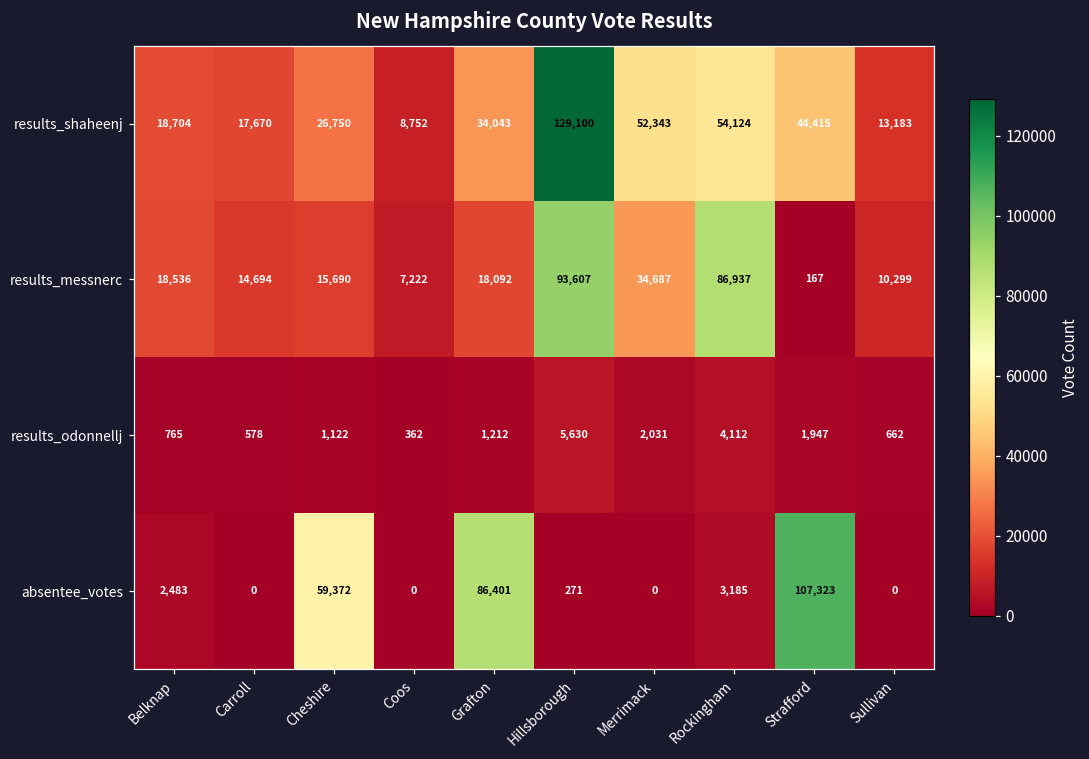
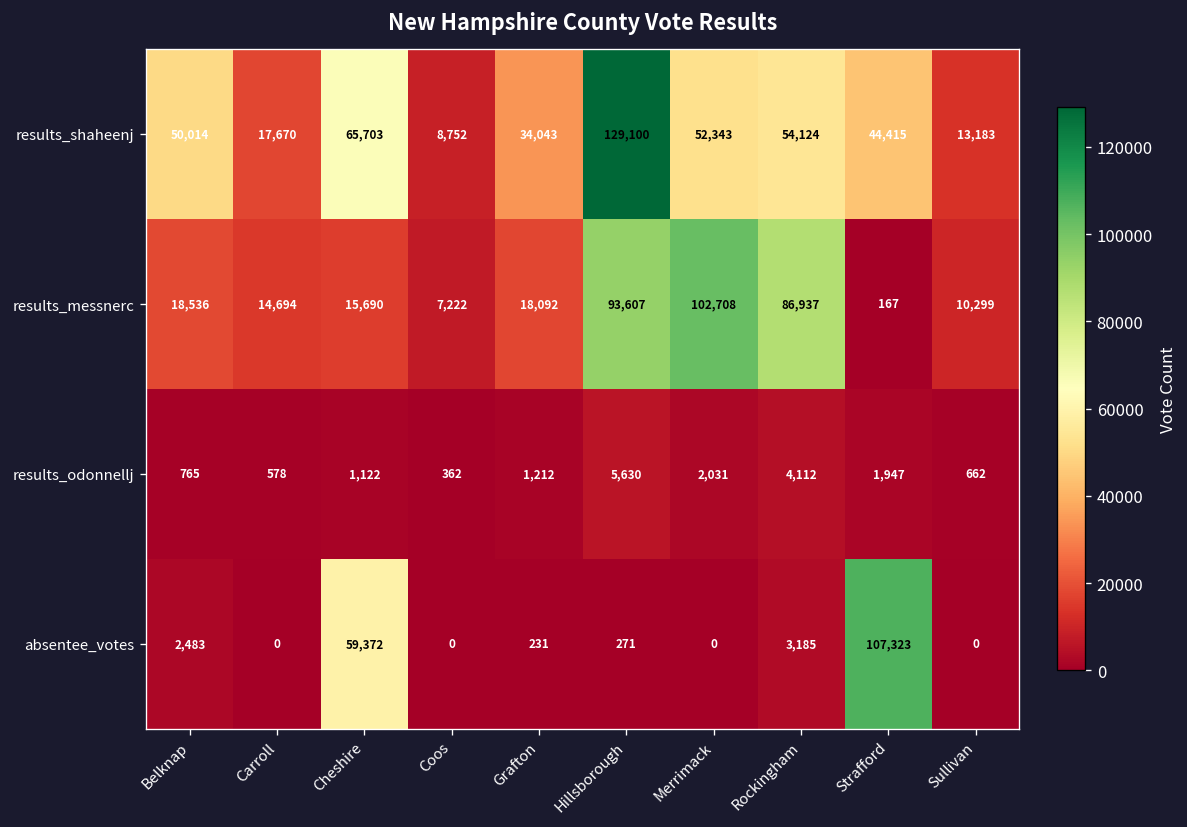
  {
    "results_shaheenj": {
-     "Belknap": "18,704",
+     "Belknap": "50,014",
      "Carroll": "17,670",
-     "Cheshire": "26,750",
+     "Cheshire": "65,703",
      "Coos": "8,752",
      "Grafton": "34,043",
      "Hillsborough": "129,100",
      "Merrimack": "52,343",
      "Rockingham": "54,124",
      "Strafford": "44,415",
      "Sullivan": "13,183"
    },
    "results_messnerc": {
      "Belknap": "18,536",
      "Carroll": "14,694",
      "Cheshire": "15,690",
      "Coos": "7,222",
      "Grafton": "18,092",
      "Hillsborough": "93,607",
-     "Merrimack": "34,687",
+     "Merrimack": "102,708",
      "Rockingham": "86,937",
      "Strafford": "167",
      "Sullivan": "10,299"
    },
    "results_odonnellj": {
      "Belknap": "765",
      "Carroll": "578",
      "Cheshire": "1,122",
      "Coos": "362",
      "Grafton": "1,212",
      "Hillsborough": "5,630",
      "Merrimack": "2,031",
      "Rockingham": "4,112",
      "Strafford": "1,947",
      "Sullivan": "662"
    },
    "absentee_votes": {
      "Belknap": "2,483",
      "Carroll": "0",
      "Cheshire": "59,372",
      "Coos": "0",
-     "Grafton": "86,401",
+     "Grafton": "231",
      "Hillsborough": "271",
      "Merrimack": "0",
      "Rockingham": "3,185",
      "Strafford": "107,323",
      "Sullivan": "0"
    }
  }
